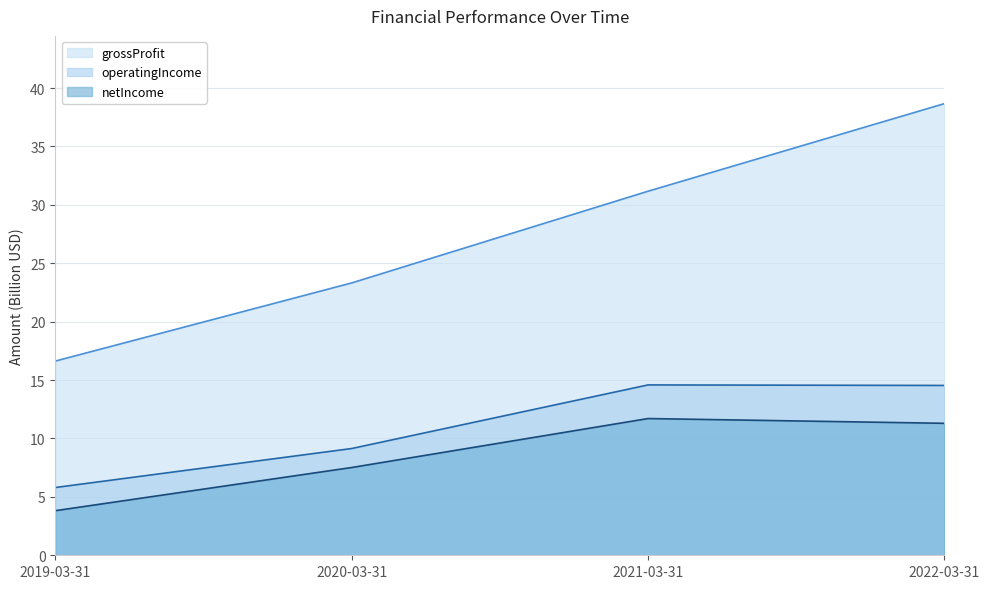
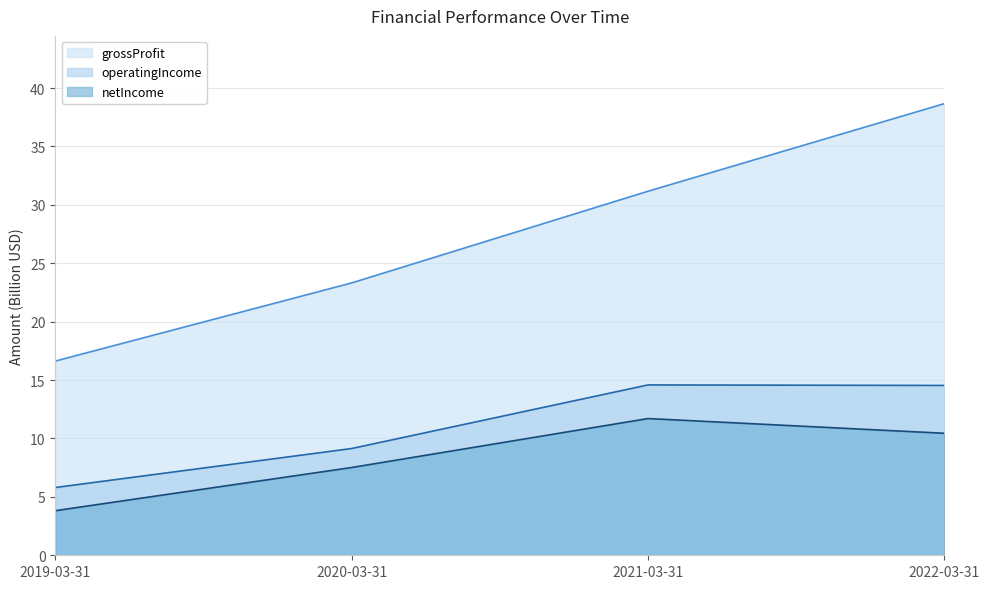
  {
    "netIncome": {
      "2019-03-31": 3.8,
      "2020-03-31": 7.5,
      "2021-03-31": 11.7,
-     "2022-03-31": 11.3
+     "2022-03-31": 10.4
    }
  }
